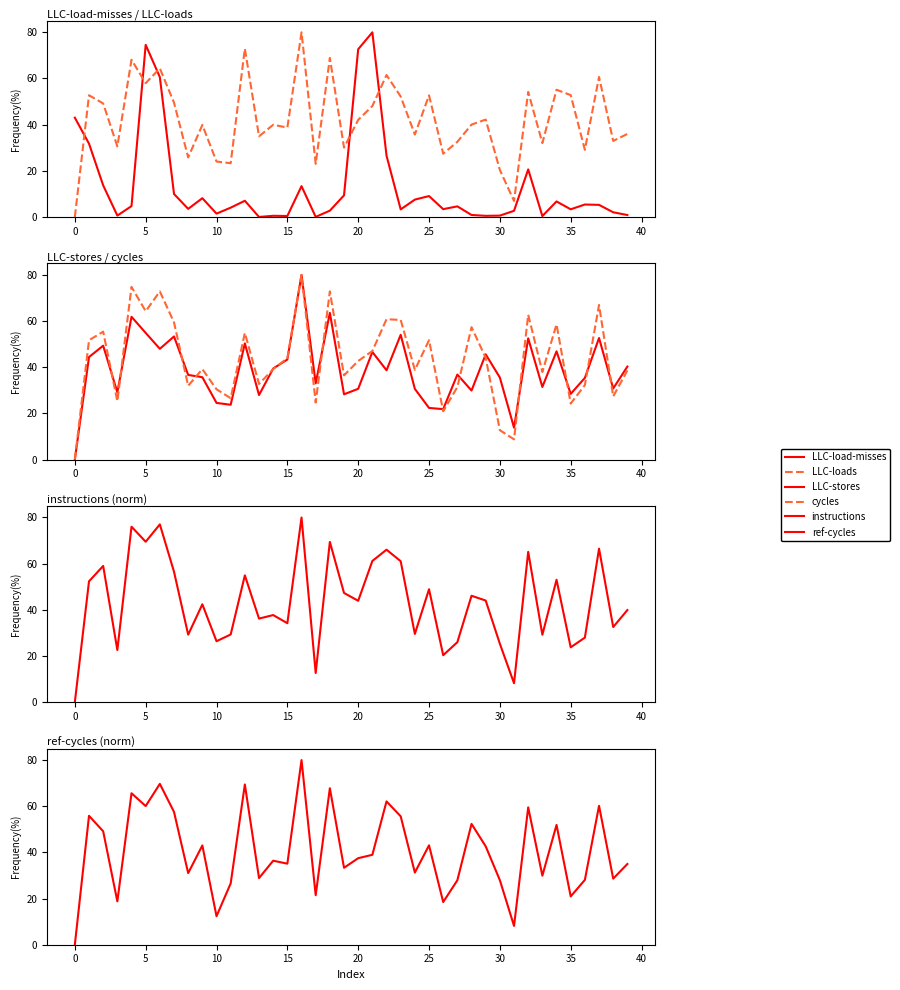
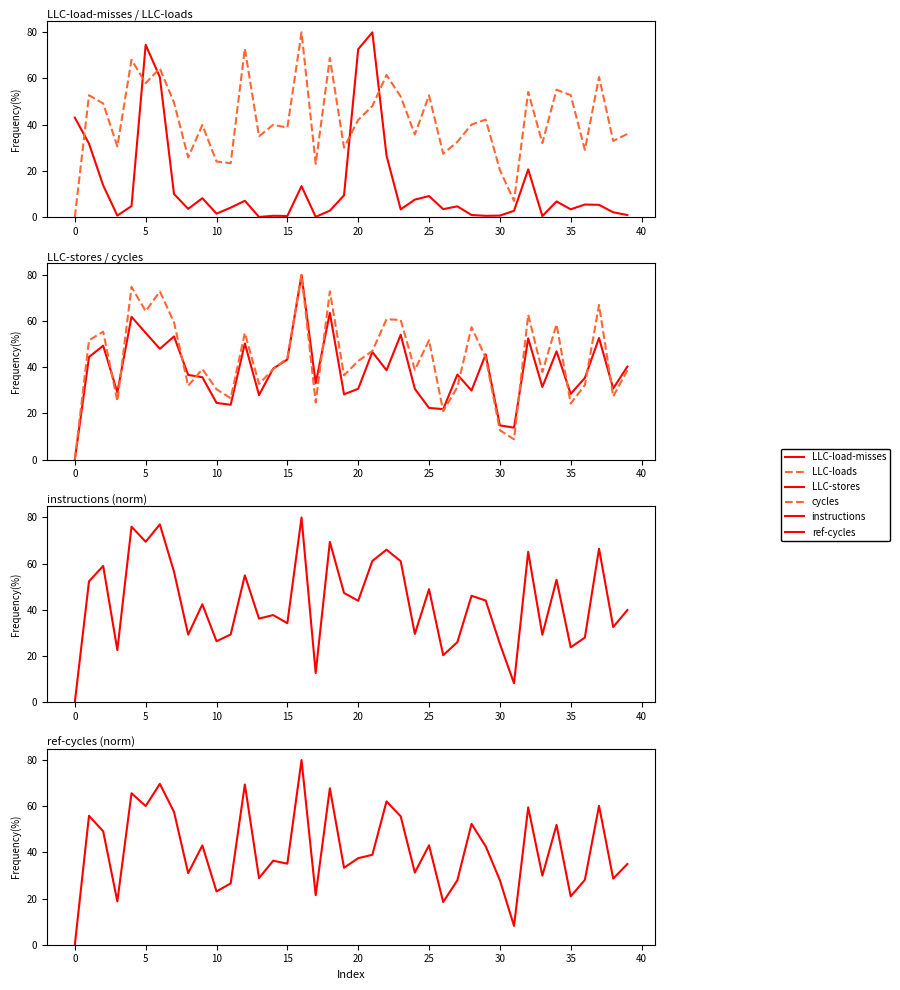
  {
    "LLC-load-misses / LLC-loads": {
      "LLC-load-misses": {
        "0": 43,
        "5": 75,
        "10": 1,
        "15": 0,
        "20": 73,
        "25": 9,
        "30": 1,
        "35": 3
      },
      "LLC-loads": {
        "0": 0,
        "5": 58,
        "10": 24,
        "15": 39,
        "20": 42,
        "25": 53,
        "30": 20,
        "35": 53
      }
    },
    "LLC-stores / cycles": {
      "LLC-stores": {
        "5": 55,
        "10": 25,
        "20": 31,
        "25": 22,
-       "30": 36,
+       "30": 15,
        "35": 28
      },
      "cycles": {
        "5": 64,
        "10": 30,
        "20": 43,
        "25": 52,
        "30": 13,
        "35": 24
      }
    },
    "instructions (norm)": {
      "0": 0,
      "5": 69,
      "10": 26,
      "15": 34,
      "20": 44,
      "25": 49,
      "30": 25,
      "35": 24
    },
    "ref-cycles (norm)": {
      "0": 0,
      "5": 60,
-     "10": 12,
+     "10": 23,
      "15": 35,
      "20": 37,
      "25": 43,
      "30": 28,
      "35": 21
    }
  }
